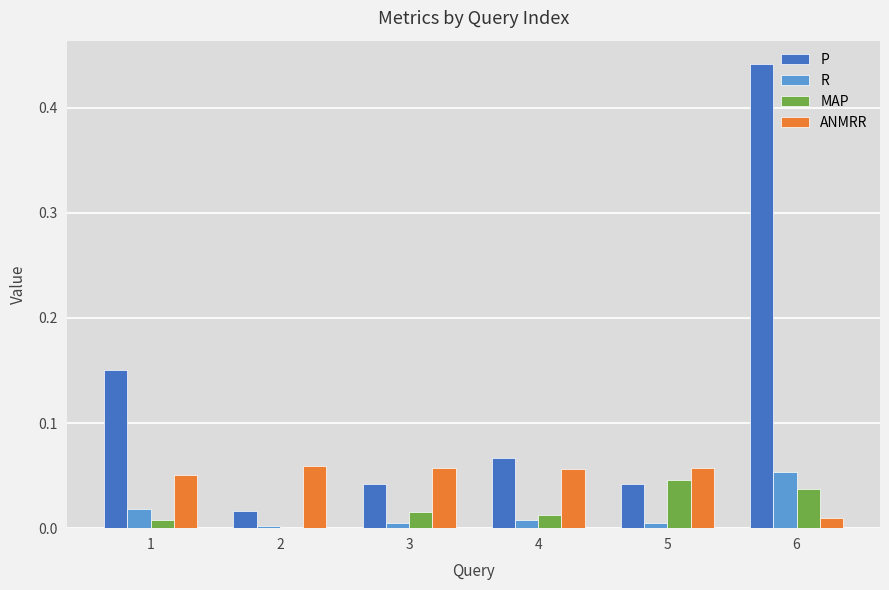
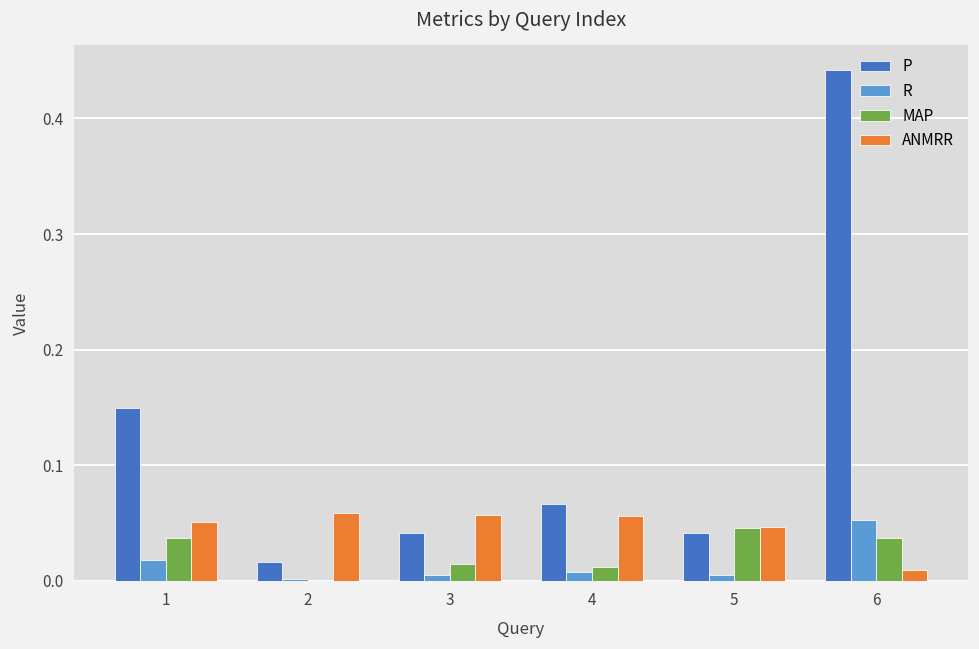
  {
    "MAP": {
-     "1": 0.008,
+     "1": 0.037,
      "3": 0.015,
      "4": 0.012,
      "5": 0.046,
      "6": 0.038
    },
    "ANMRR": {
      "1": 0.051,
      "2": 0.059,
      "3": 0.057,
      "4": 0.056,
-     "5": 0.058,
+     "5": 0.047,
      "6": 0.010
    }
  }
